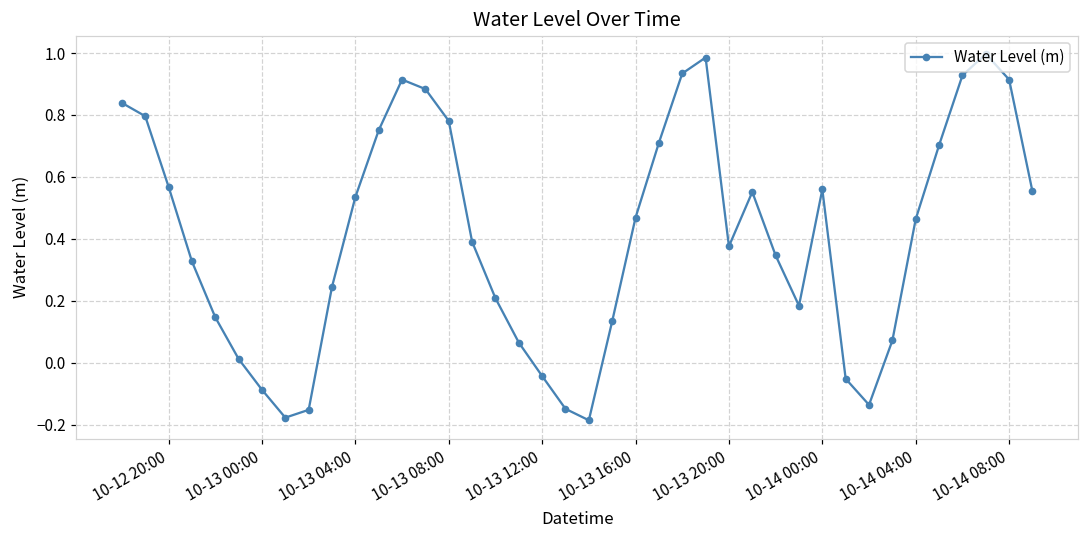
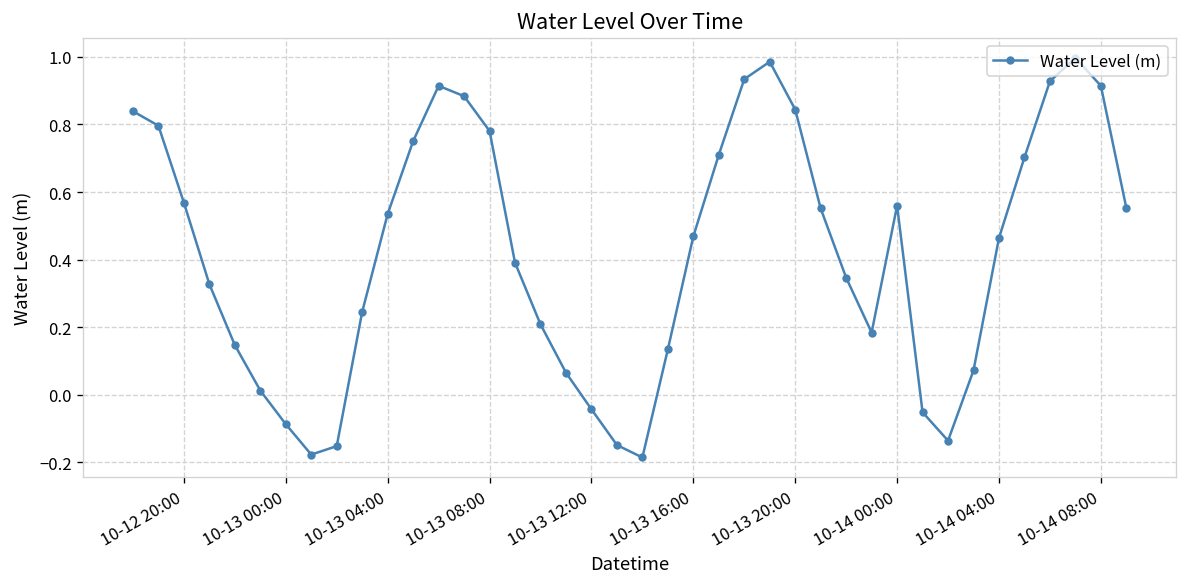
  {
    "10-12 20:00": 0.57,
    "10-13 00:00": -0.09,
    "10-13 04:00": 0.53,
    "10-13 08:00": 0.78,
    "10-13 12:00": -0.04,
    "10-13 16:00": 0.47,
-   "10-13 20:00": 0.38,
+   "10-13 20:00": 0.84,
    "10-14 00:00": 0.56,
    "10-14 04:00": 0.46,
    "10-14 08:00": 0.91
  }
